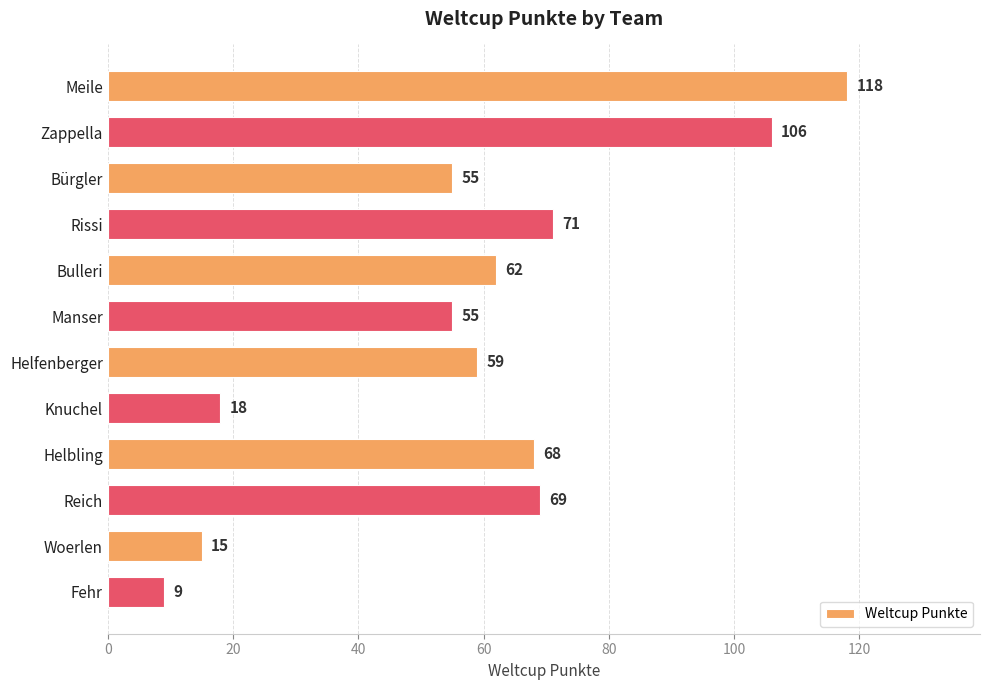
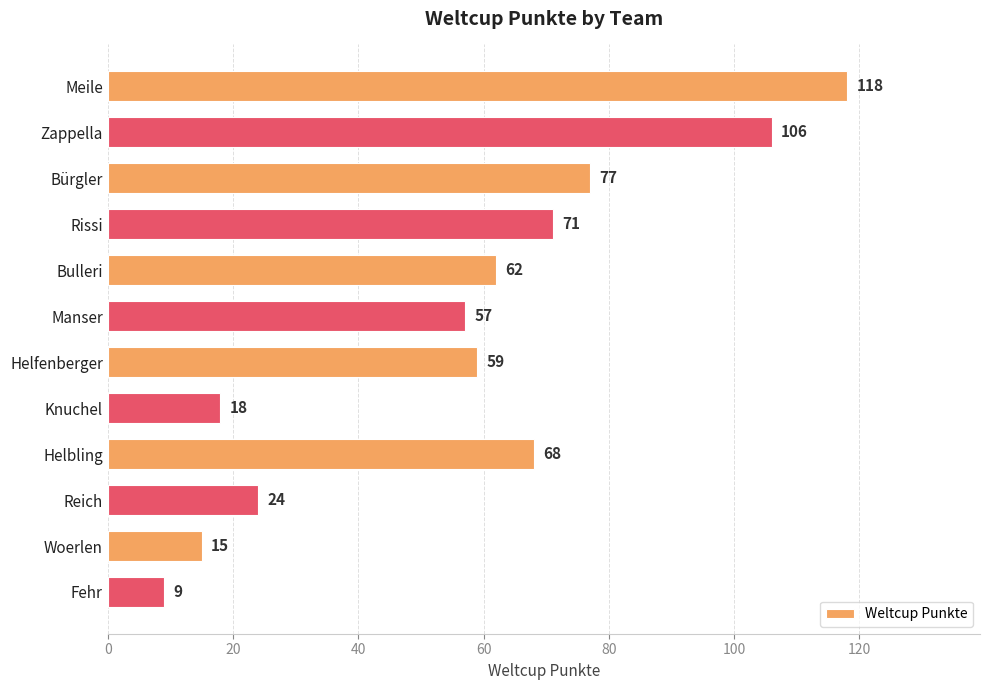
  {
    "Meile": 118,
    "Zappella": 106,
-   "Bürgler": 55,
+   "Bürgler": 77,
    "Rissi": 71,
    "Bulleri": 62,
-   "Manser": 55,
+   "Manser": 57,
    "Helfenberger": 59,
    "Knuchel": 18,
    "Helbling": 68,
-   "Reich": 69,
+   "Reich": 24,
    "Woerlen": 15,
    "Fehr": 9
  }
